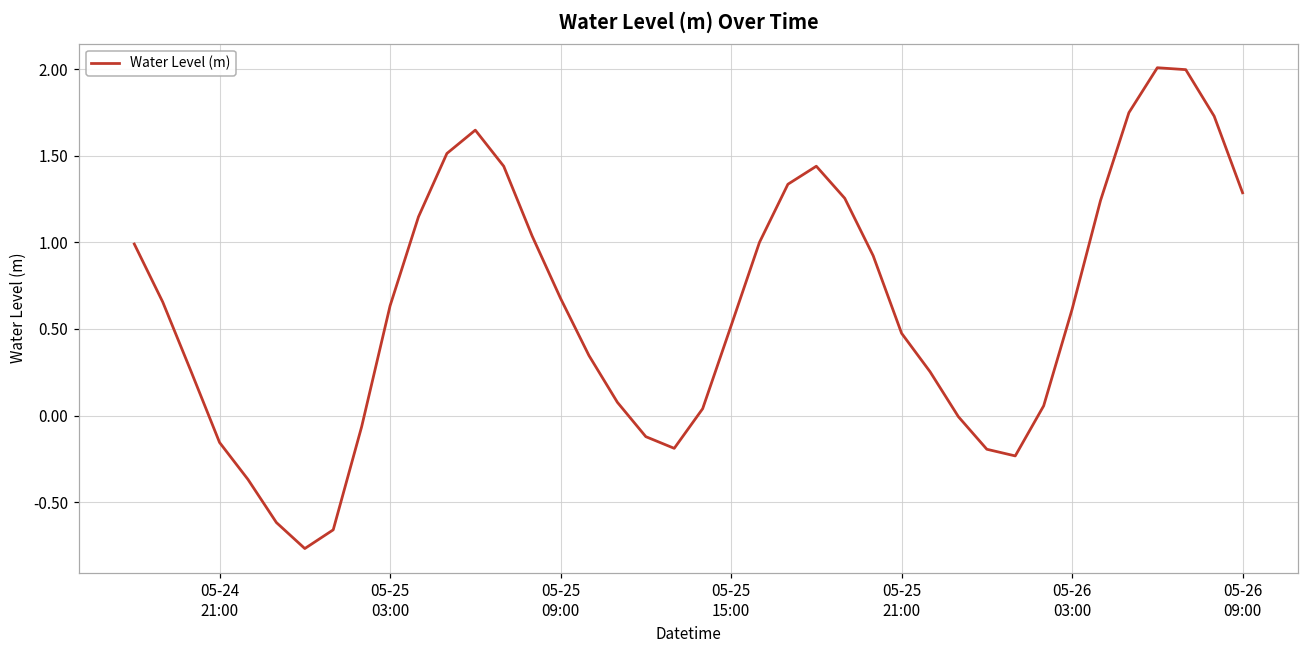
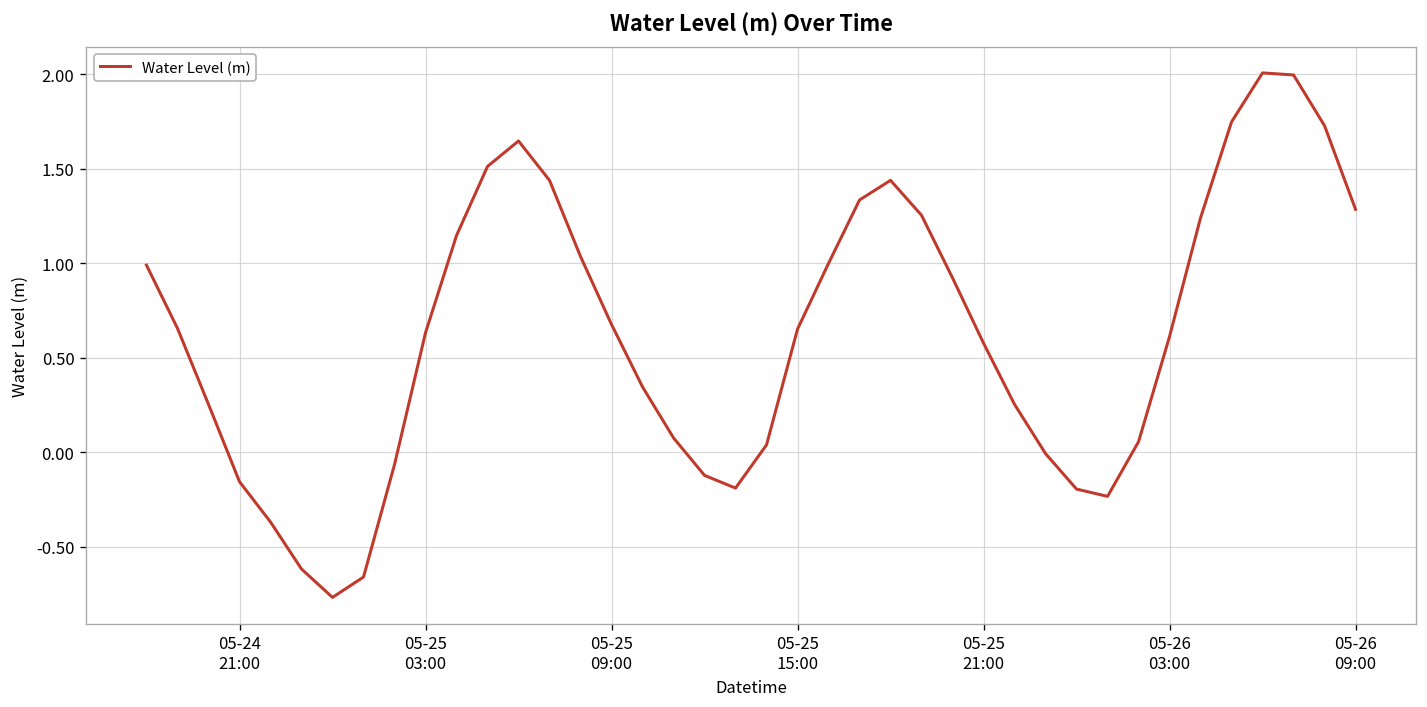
  {
    "05-24 21:00": -0.16,
    "05-25 03:00": 0.63,
    "05-25 09:00": 0.68,
-   "05-25 15:00": 0.52,
-   "05-25 21:00": 0.48,
+   "05-25 15:00": 0.65,
+   "05-25 21:00": 0.58,
    "05-26 03:00": 0.61,
    "05-26 09:00": 1.29
  }
